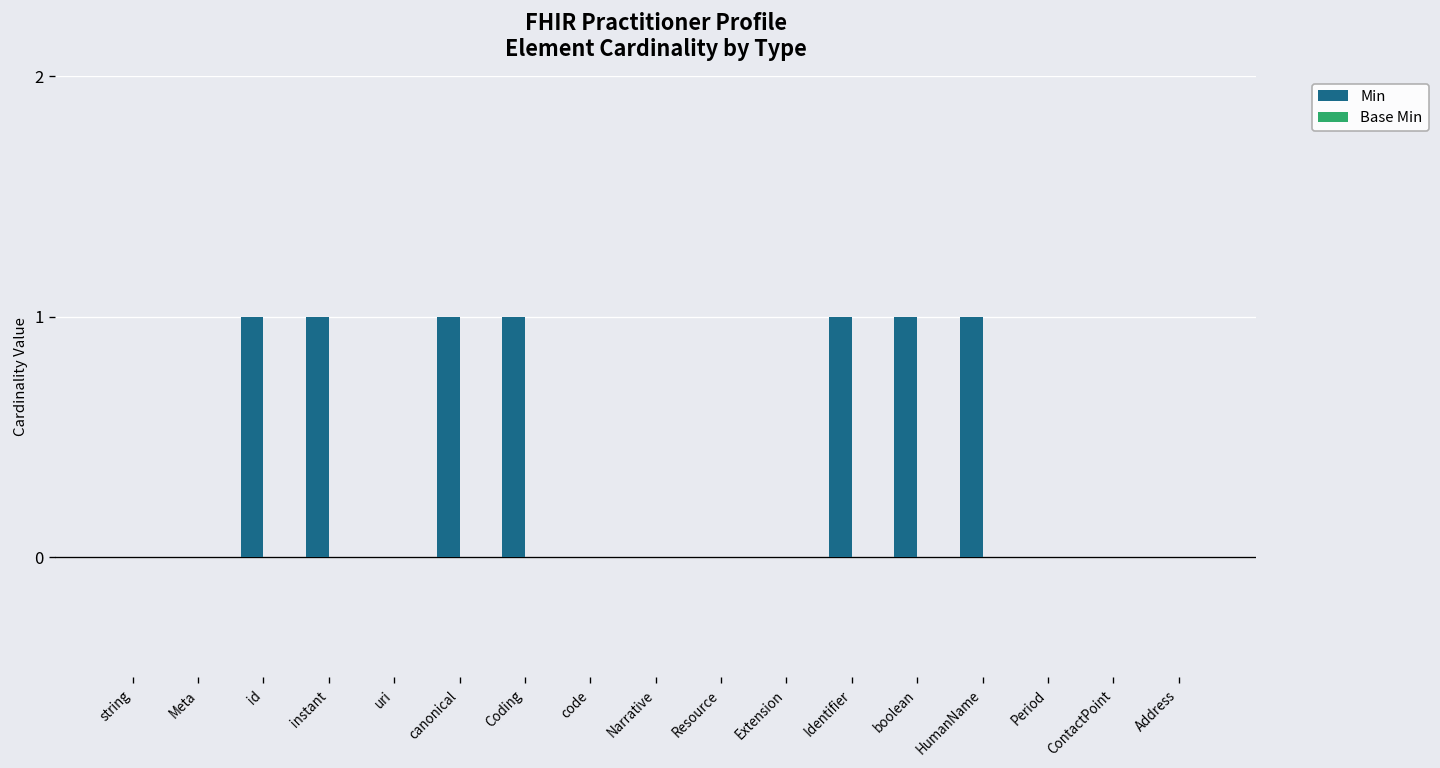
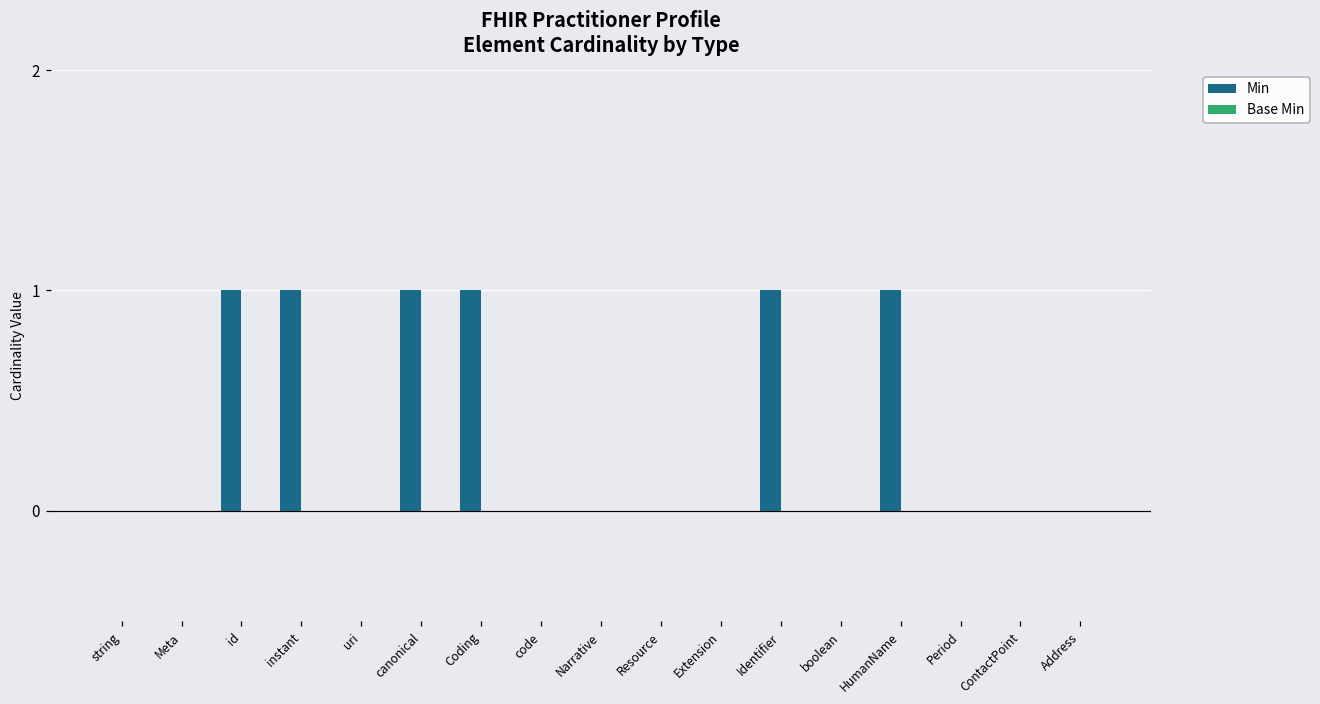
  {
    "Min": {
      "string": 0,
      "Meta": 0,
      "id": 1,
      "instant": 1,
      "uri": 0,
      "canonical": 1,
      "Coding": 1,
      "code": 0,
      "Narrative": 0,
      "Resource": 0,
      "Extension": 0,
      "Identifier": 1,
-     "boolean": 1,
+     "boolean": 0,
      "HumanName": 1,
      "Period": 0,
      "ContactPoint": 0,
      "Address": 0
    },
    "Base Min": {
      "string": 0,
      "Meta": 0,
      "id": 0,
      "instant": 0,
      "uri": 0,
      "canonical": 0,
      "Coding": 0,
      "code": 0,
      "Narrative": 0,
      "Resource": 0,
      "Extension": 0,
      "Identifier": 0,
      "boolean": 0,
      "HumanName": 0,
      "Period": 0,
      "ContactPoint": 0,
      "Address": 0
    }
  }
